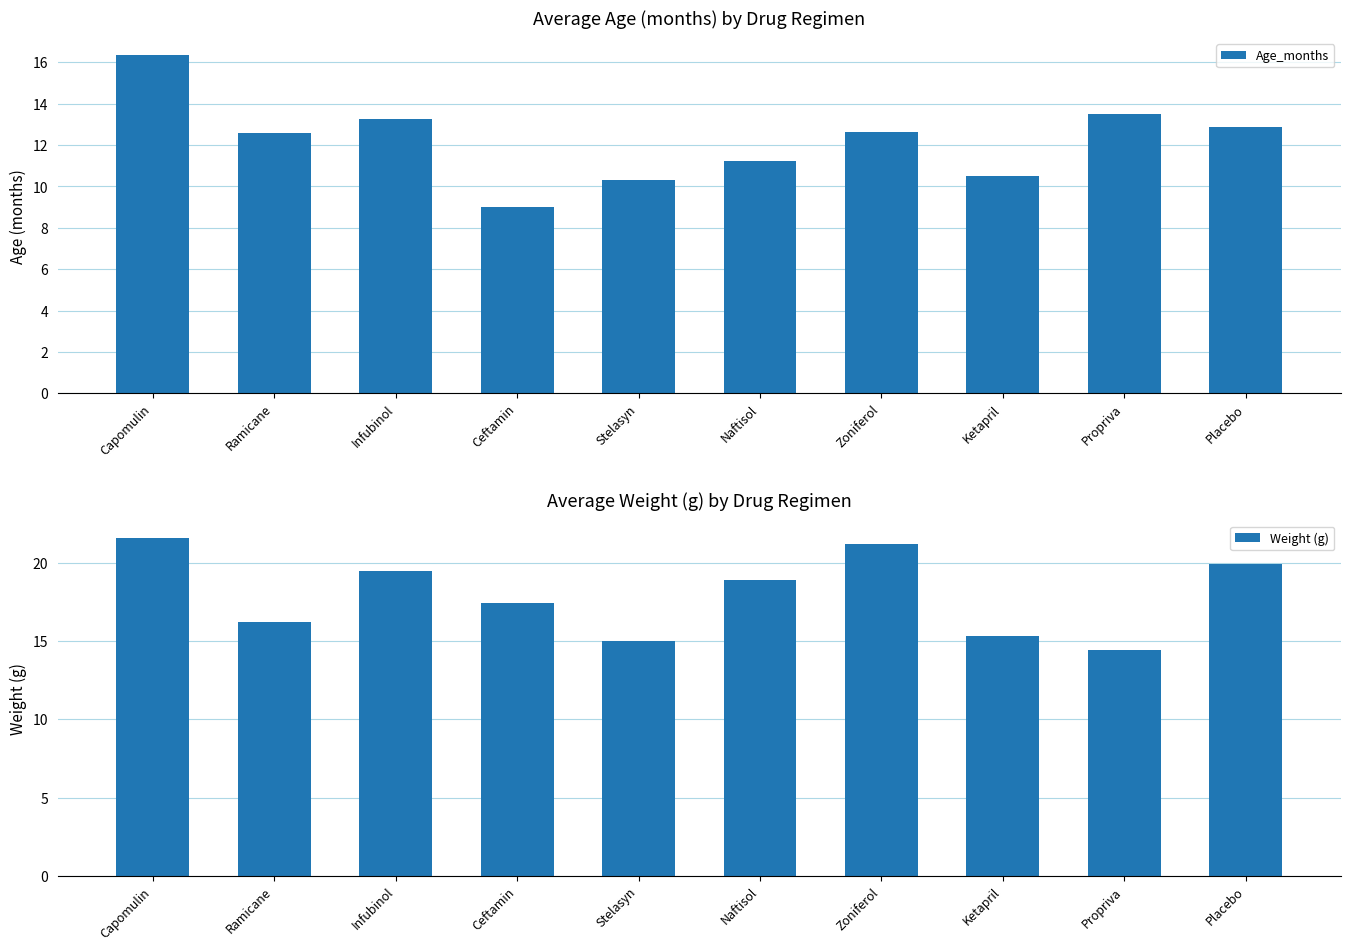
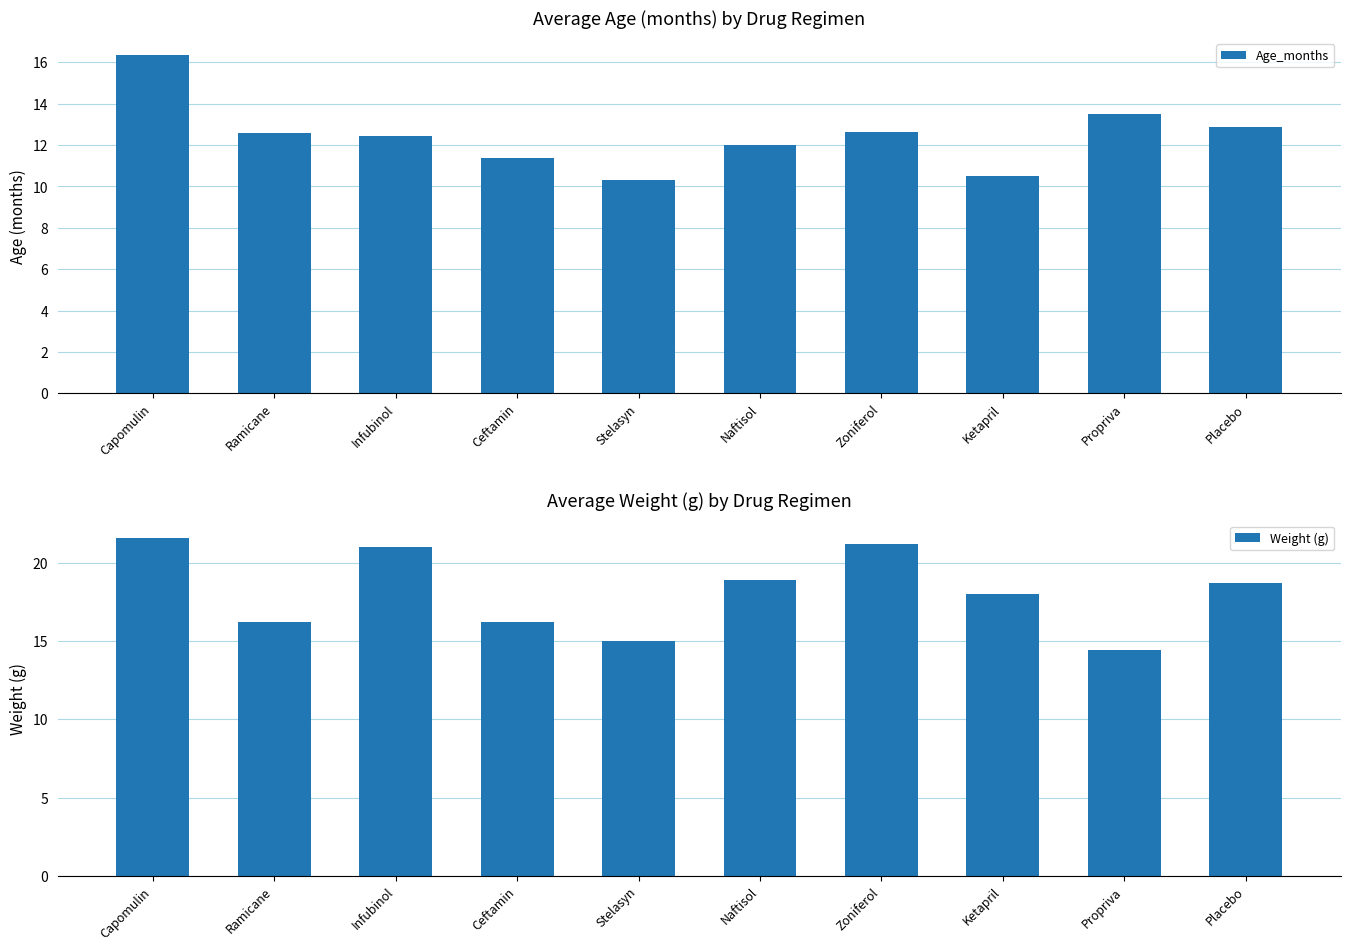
  {
    "Average Age (months) by Drug Regimen": {
      "Capomulin": 16.4,
      "Ramicane": 12.6,
-     "Infubinol": 13.3,
-     "Ceftamin": 9.0,
+     "Infubinol": 12.5,
+     "Ceftamin": 11.4,
      "Stelasyn": 10.3,
-     "Naftisol": 11.2,
+     "Naftisol": 12.0,
      "Zoniferol": 12.6,
      "Ketapril": 10.5,
      "Propriva": 13.5,
      "Placebo": 12.9
    },
    "Average Weight (g) by Drug Regimen": {
      "Capomulin": 21.6,
      "Ramicane": 16.2,
-     "Infubinol": 19.5,
-     "Ceftamin": 17.4,
+     "Infubinol": 21.0,
+     "Ceftamin": 16.2,
      "Stelasyn": 15.0,
      "Naftisol": 18.9,
      "Zoniferol": 21.2,
-     "Ketapril": 15.3,
+     "Ketapril": 18.0,
      "Propriva": 14.4,
-     "Placebo": 19.9
+     "Placebo": 18.7
    }
  }
